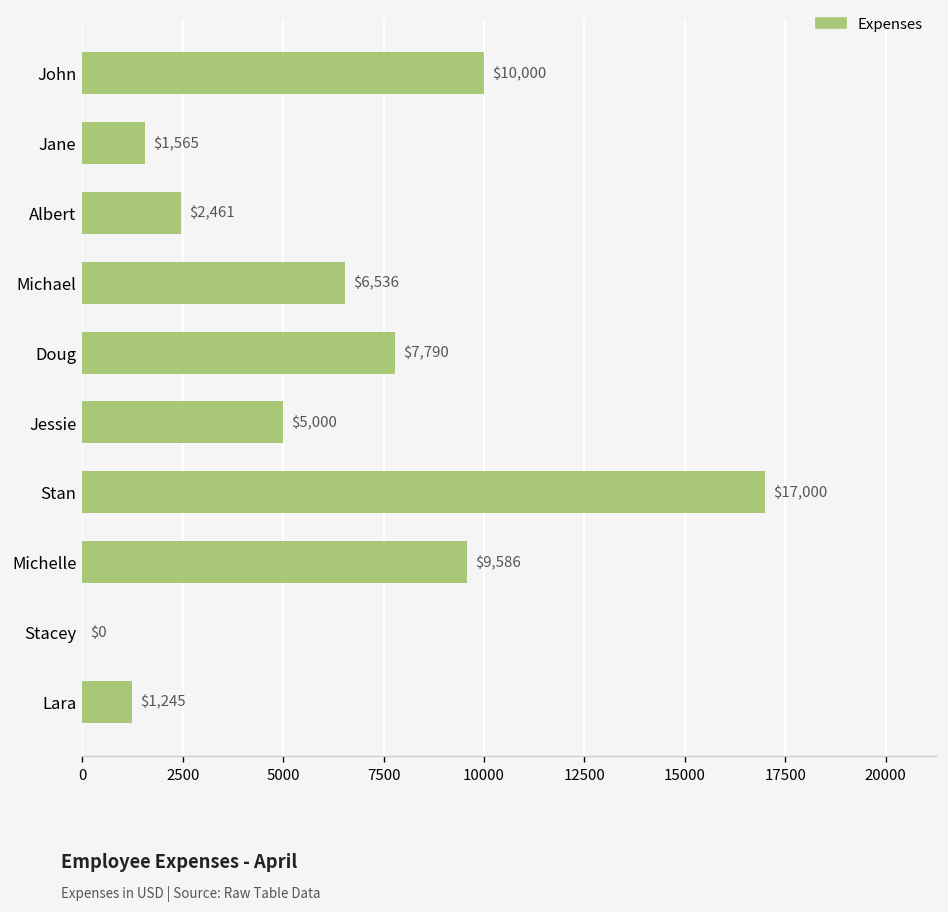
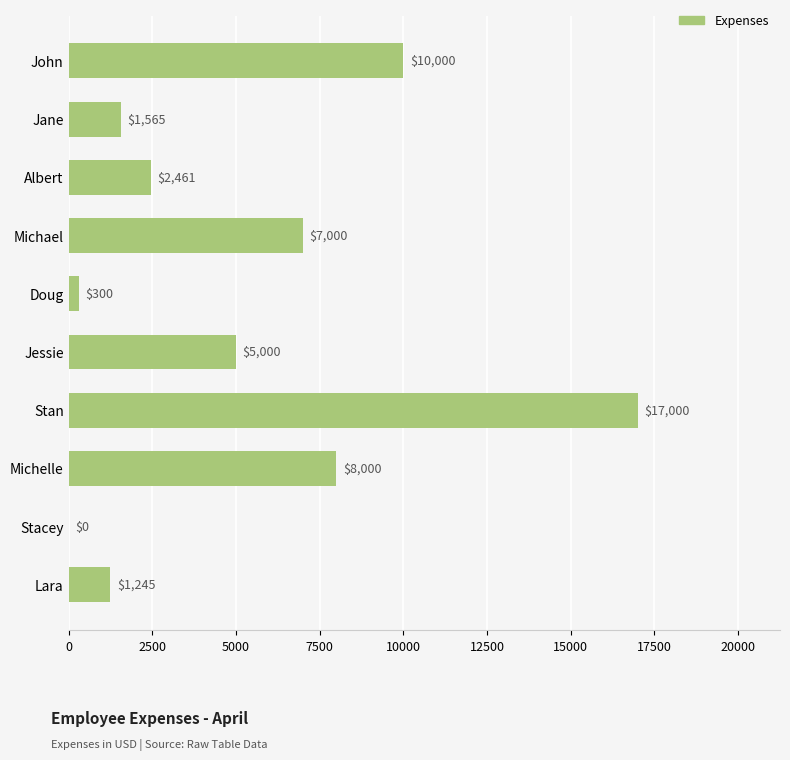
  {
    "John": "$10,000",
    "Jane": "$1,565",
    "Albert": "$2,461",
-   "Michael": "$6,536",
-   "Doug": "$7,790",
+   "Michael": "$7,000",
+   "Doug": "$300",
    "Jessie": "$5,000",
    "Stan": "$17,000",
-   "Michelle": "$9,586",
+   "Michelle": "$8,000",
    "Stacey": "$0",
    "Lara": "$1,245"
  }
